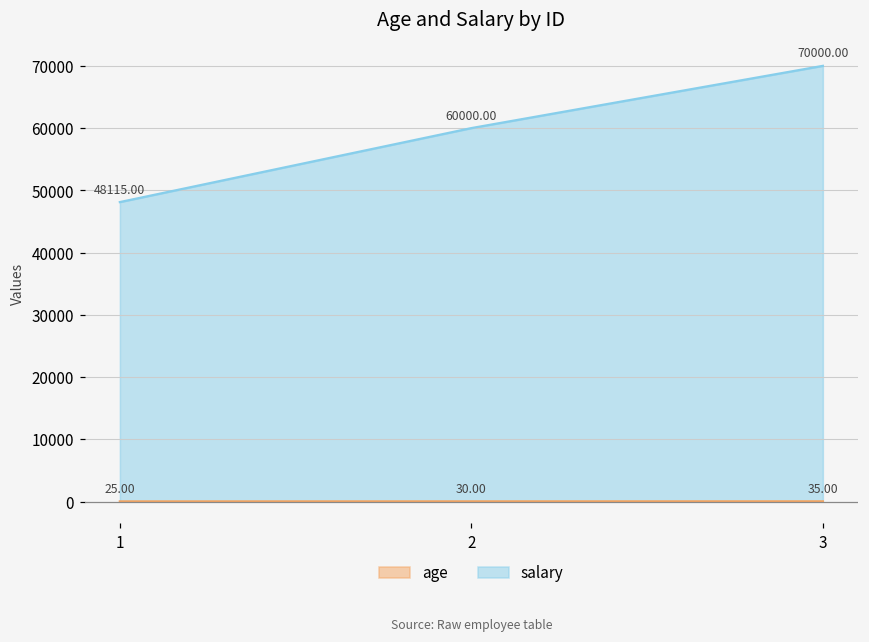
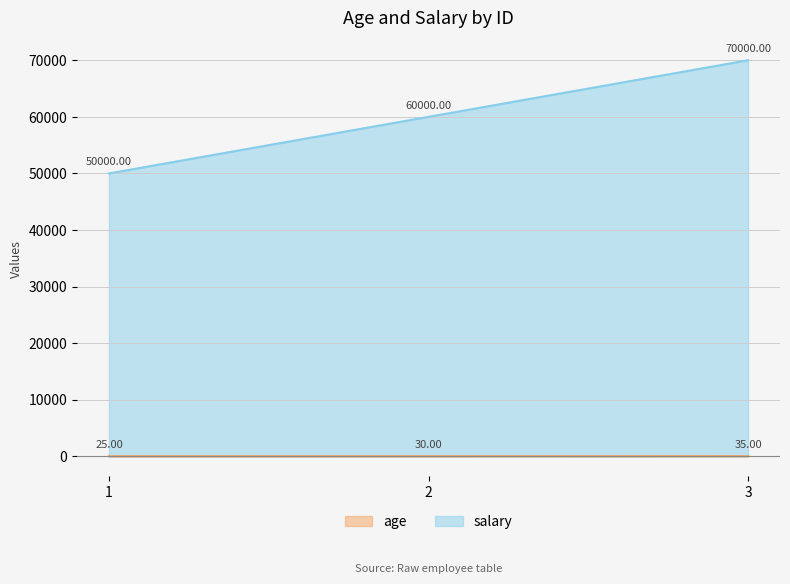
  {
    "age": {
      "1": 25.00,
      "2": 30.00,
      "3": 35.00
    },
    "salary": {
-     "1": 48115.00,
+     "1": 50000.00,
      "2": 60000.00,
      "3": 70000.00
    }
  }
